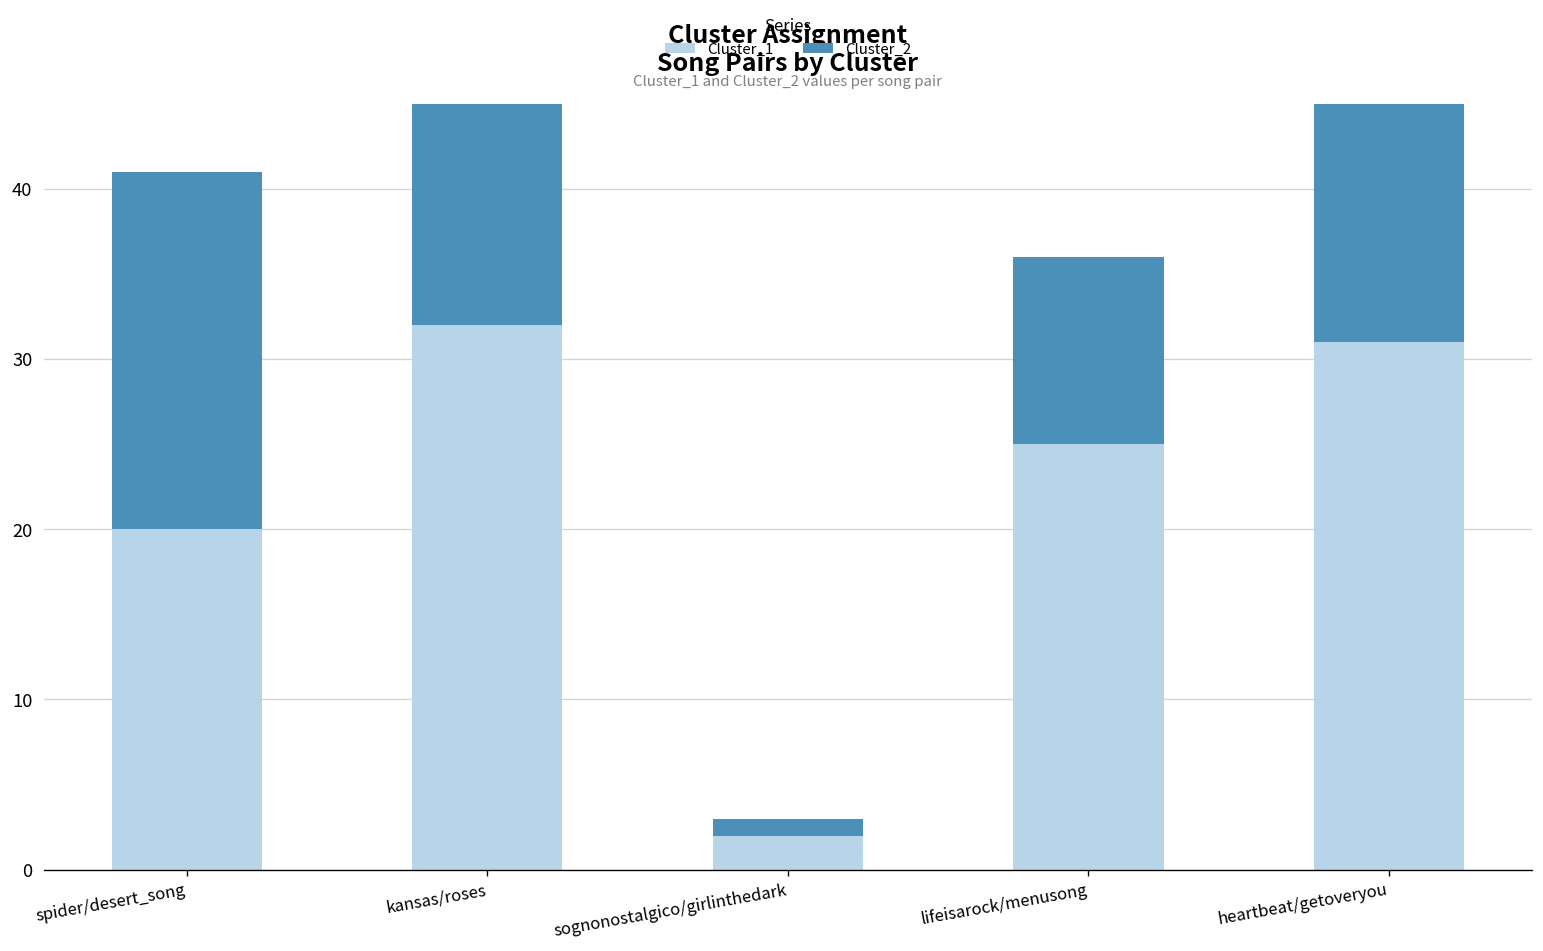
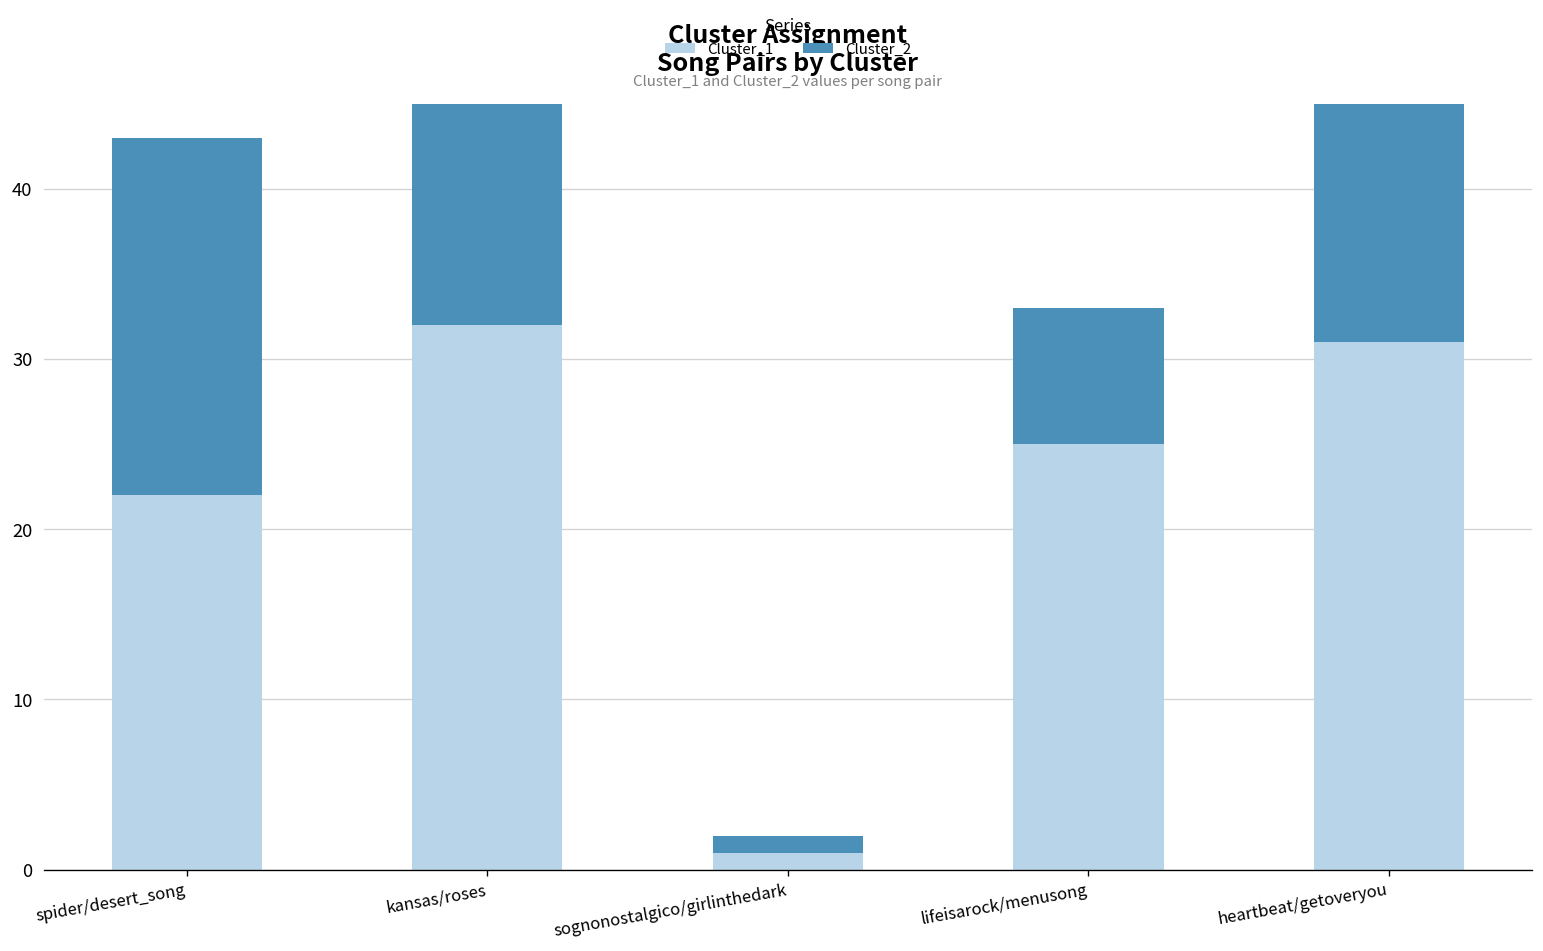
  {
    "Cluster_1": {
-     "spider/desert_song": 20,
+     "spider/desert_song": 22,
      "kansas/roses": 32,
-     "sognonostalgico/girlinthedark": 2,
+     "sognonostalgico/girlinthedark": 1,
      "lifeisarock/menusong": 25,
      "heartbeat/getoveryou": 31
    },
    "Cluster_2": {
      "spider/desert_song": 21,
      "sognonostalgico/girlinthedark": 1,
-     "lifeisarock/menusong": 11
+     "lifeisarock/menusong": 8
    }
  }
